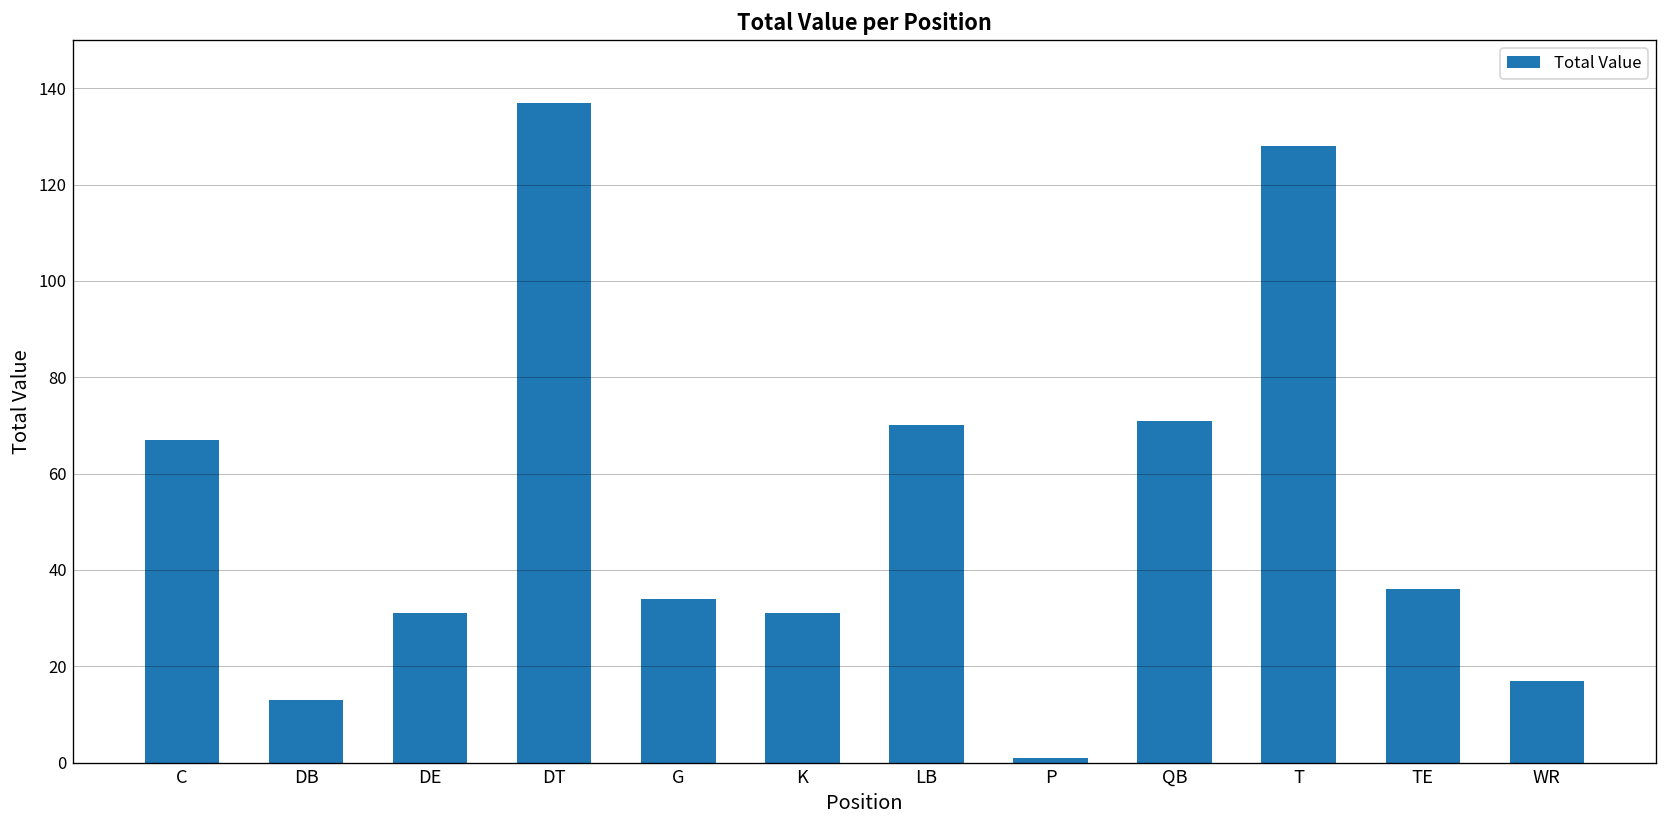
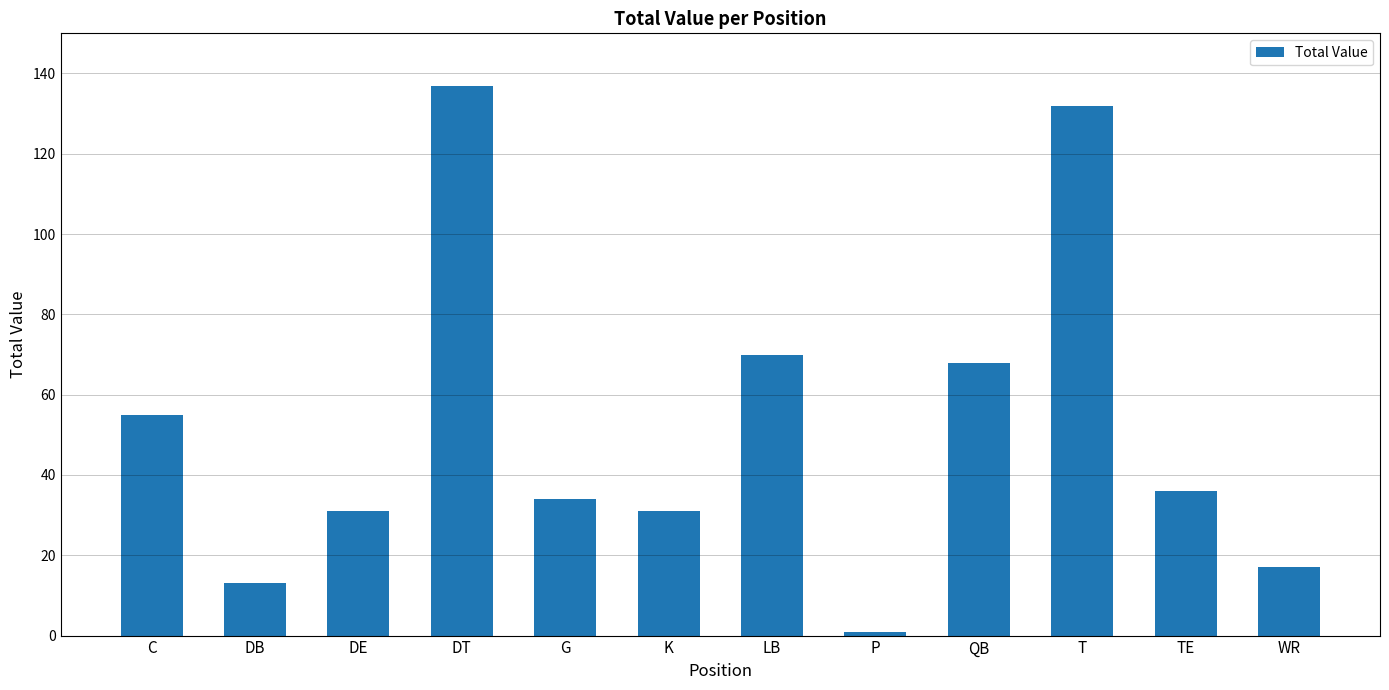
  {
-   "C": 67,
+   "C": 55,
    "DB": 13,
    "DE": 31,
    "DT": 137,
    "G": 34,
    "K": 31,
    "LB": 70,
    "P": 1,
-   "QB": 71,
-   "T": 128,
+   "QB": 68,
+   "T": 132,
    "TE": 36,
    "WR": 17
  }
